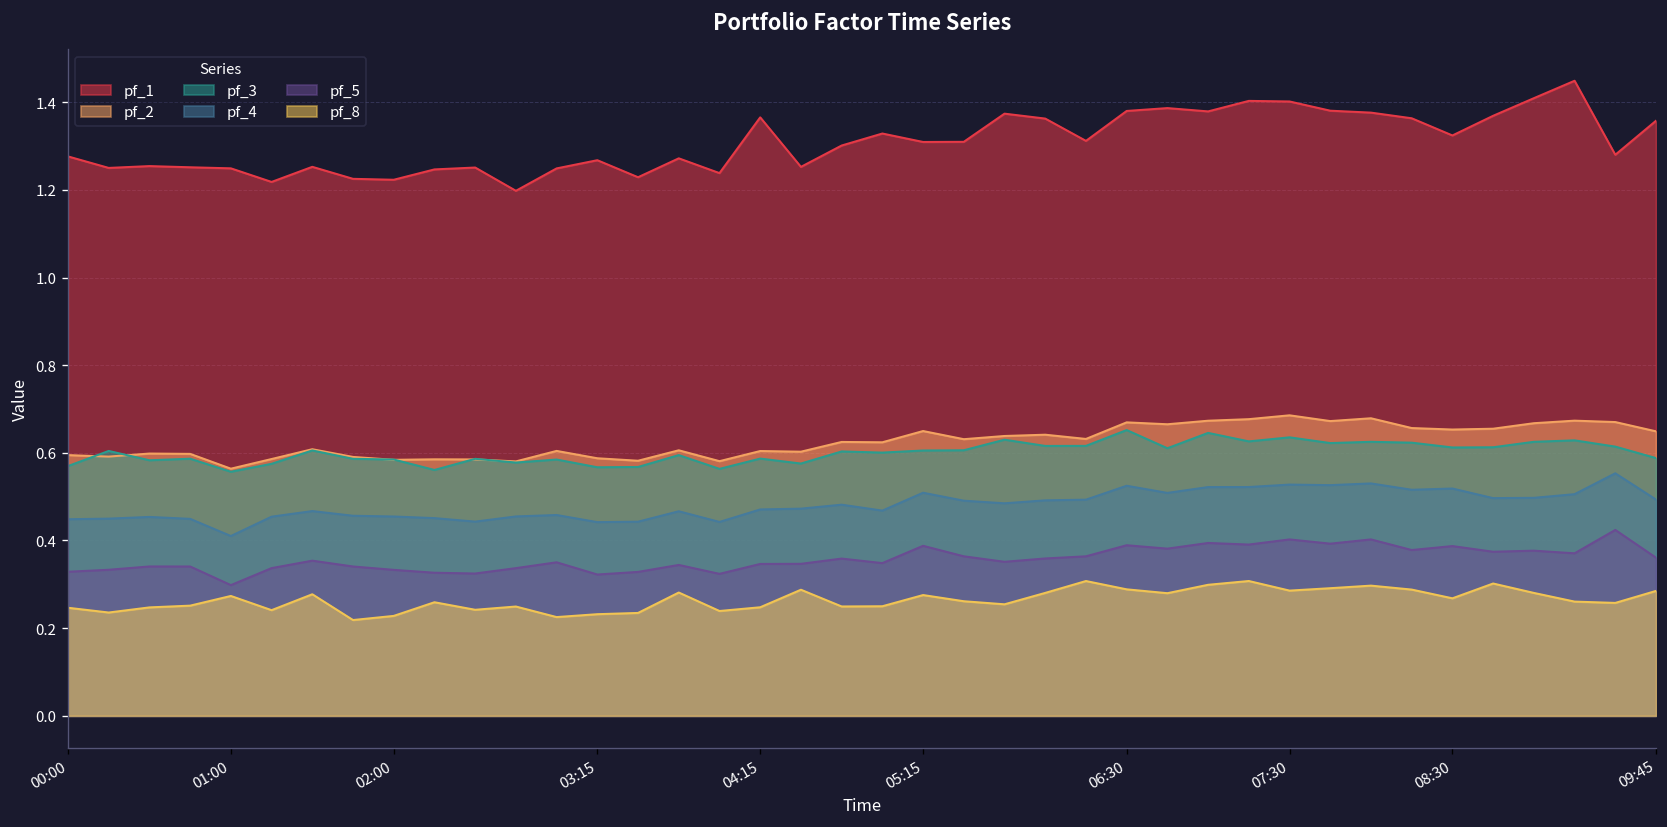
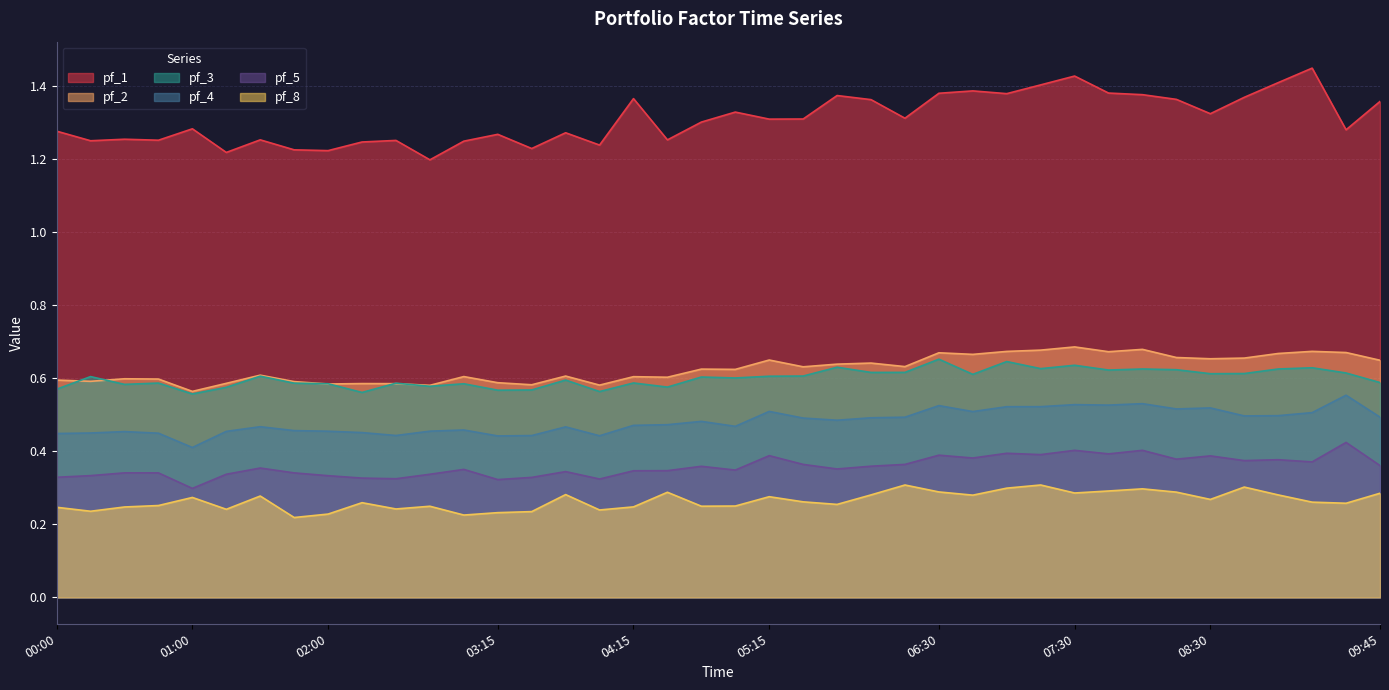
  {
    "pf_1": {
      "00:00": 1.28,
-     "01:00": 1.25,
+     "01:00": 1.28,
      "02:00": 1.22,
      "03:15": 1.27,
      "04:15": 1.37,
      "05:15": 1.31,
      "06:30": 1.38,
-     "07:30": 1.40,
+     "07:30": 1.43,
      "08:30": 1.32,
      "09:45": 1.36
    }
  }
